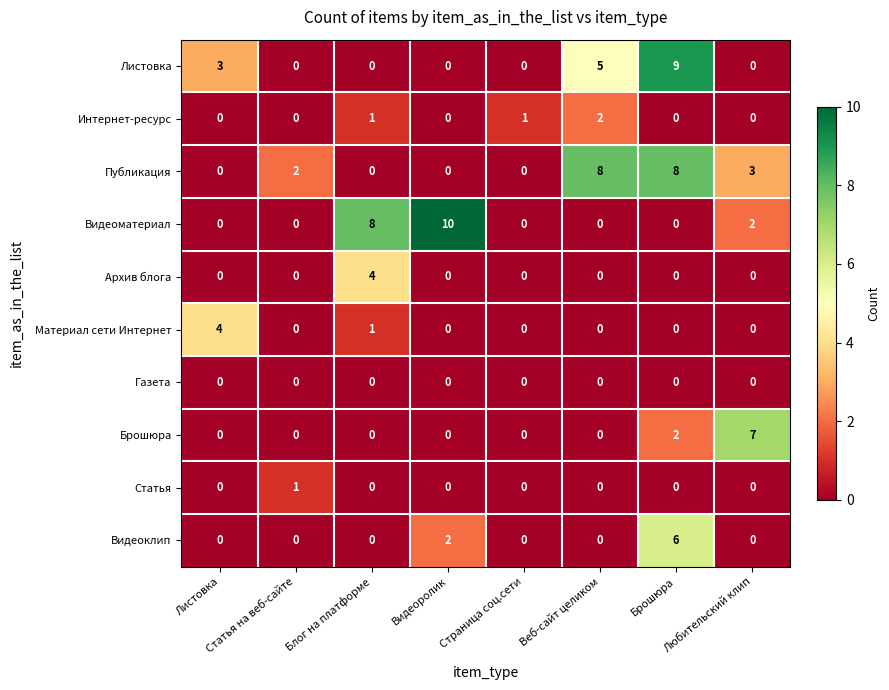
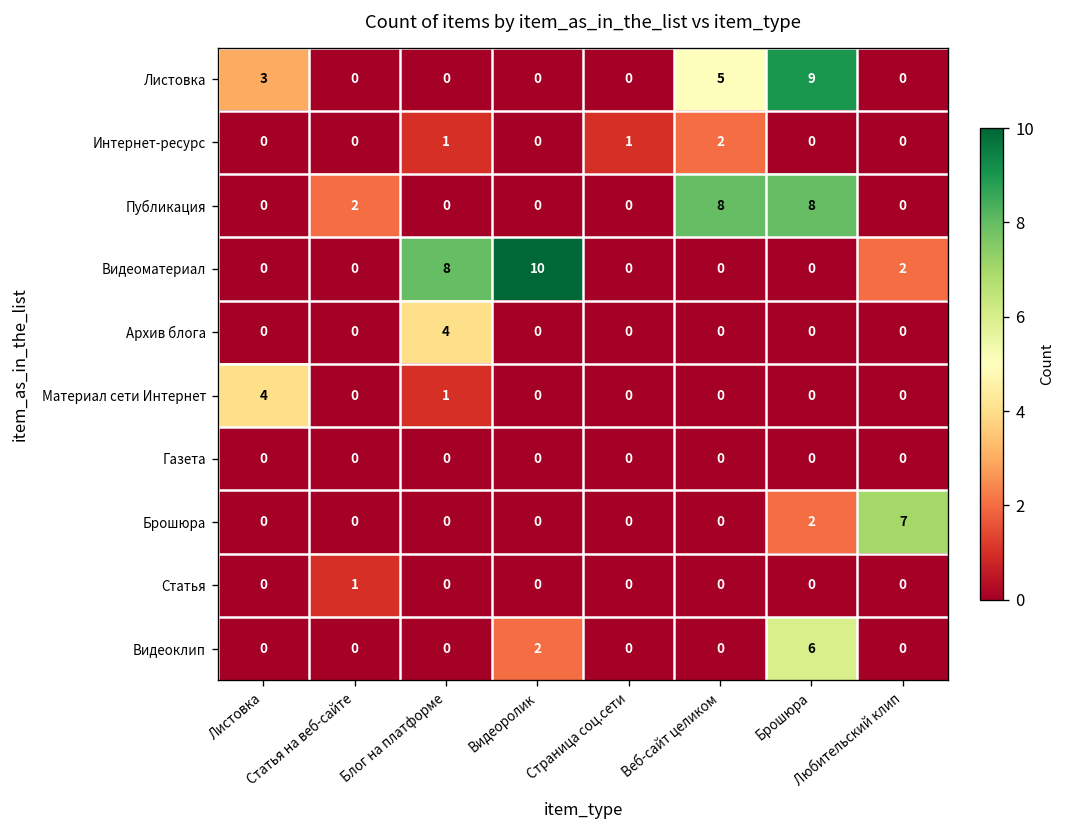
  {
    "Листовка": {
      "Листовка": 3,
      "Статья на веб-сайте": 0,
      "Блог на платформе": 0,
      "Видеоролик": 0,
      "Страница соц.сети": 0,
      "Веб-сайт целиком": 5,
      "Брошюра": 9,
      "Любительский клип": 0
    },
    "Интернет-ресурс": {
      "Листовка": 0,
      "Статья на веб-сайте": 0,
      "Блог на платформе": 1,
      "Видеоролик": 0,
      "Страница соц.сети": 1,
      "Веб-сайт целиком": 2,
      "Брошюра": 0,
      "Любительский клип": 0
    },
    "Публикация": {
      "Листовка": 0,
      "Статья на веб-сайте": 2,
      "Блог на платформе": 0,
      "Видеоролик": 0,
      "Страница соц.сети": 0,
      "Веб-сайт целиком": 8,
      "Брошюра": 8,
-     "Любительский клип": 3
+     "Любительский клип": 0
    },
    "Видеоматериал": {
      "Листовка": 0,
      "Статья на веб-сайте": 0,
      "Блог на платформе": 8,
      "Видеоролик": 10,
      "Страница соц.сети": 0,
      "Веб-сайт целиком": 0,
      "Брошюра": 0,
      "Любительский клип": 2
    },
    "Архив блога": {
      "Листовка": 0,
      "Статья на веб-сайте": 0,
      "Блог на платформе": 4,
      "Видеоролик": 0,
      "Страница соц.сети": 0,
      "Веб-сайт целиком": 0,
      "Брошюра": 0,
      "Любительский клип": 0
    },
    "Материал сети Интернет": {
      "Листовка": 4,
      "Статья на веб-сайте": 0,
      "Блог на платформе": 1,
      "Видеоролик": 0,
      "Страница соц.сети": 0,
      "Веб-сайт целиком": 0,
      "Брошюра": 0,
      "Любительский клип": 0
    },
    "Газета": {
      "Листовка": 0,
      "Статья на веб-сайте": 0,
      "Блог на платформе": 0,
      "Видеоролик": 0,
      "Страница соц.сети": 0,
      "Веб-сайт целиком": 0,
      "Брошюра": 0,
      "Любительский клип": 0
    },
    "Брошюра": {
      "Листовка": 0,
      "Статья на веб-сайте": 0,
      "Блог на платформе": 0,
      "Видеоролик": 0,
      "Страница соц.сети": 0,
      "Веб-сайт целиком": 0,
      "Брошюра": 2,
      "Любительский клип": 7
    },
    "Статья": {
      "Листовка": 0,
      "Статья на веб-сайте": 1,
      "Блог на платформе": 0,
      "Видеоролик": 0,
      "Страница соц.сети": 0,
      "Веб-сайт целиком": 0,
      "Брошюра": 0,
      "Любительский клип": 0
    },
    "Видеоклип": {
      "Листовка": 0,
      "Статья на веб-сайте": 0,
      "Блог на платформе": 0,
      "Видеоролик": 2,
      "Страница соц.сети": 0,
      "Веб-сайт целиком": 0,
      "Брошюра": 6,
      "Любительский клип": 0
    }
  }
